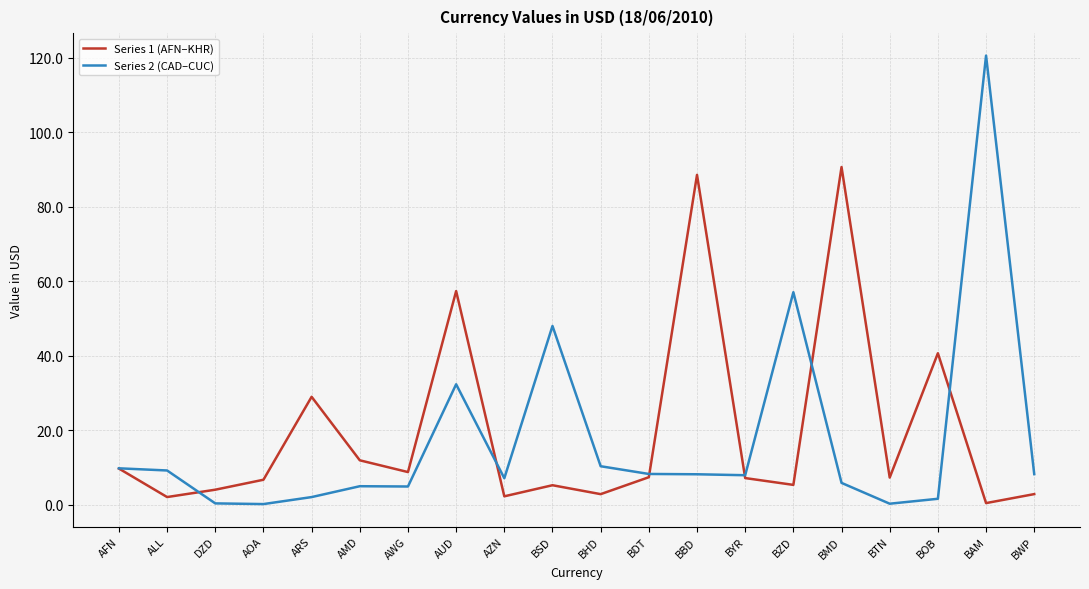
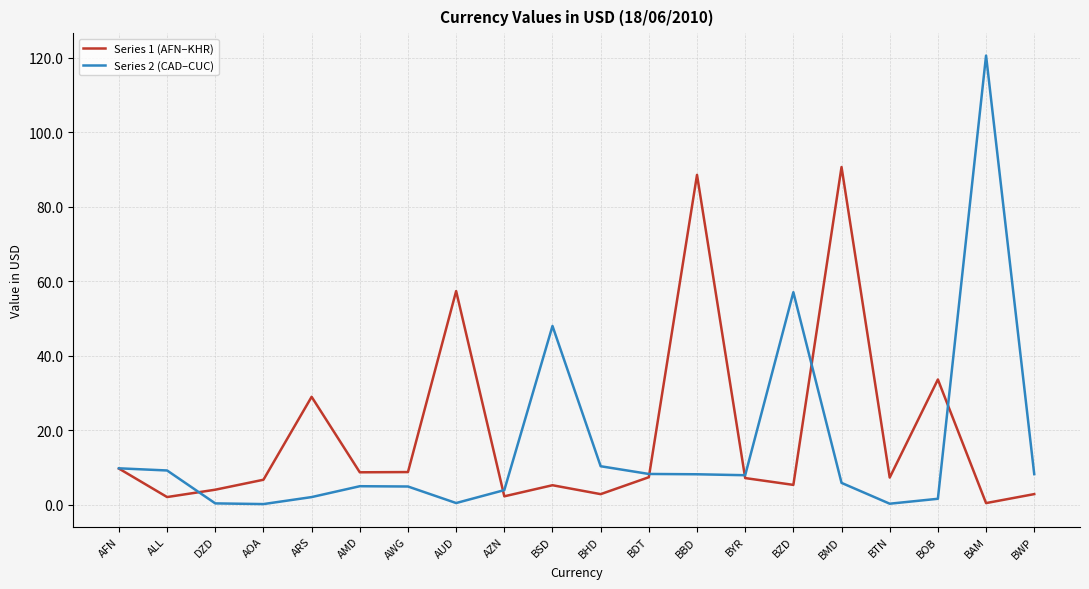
  {
    "Series 1 (AFN–KHR)": {
      "ALL": 2,
      "DZD": 4,
      "AOA": 7,
      "ARS": 29,
-     "AMD": 12,
+     "AMD": 9,
      "AWG": 9,
      "AUD": 57,
      "AZN": 2,
      "BSD": 5,
      "BHD": 3,
      "BDT": 7,
      "BBD": 89,
      "BYR": 7,
      "BZD": 5,
      "BMD": 91,
      "BTN": 7,
-     "BOB": 41,
+     "BOB": 34,
      "BAM": 0,
      "BWP": 3
    },
    "Series 2 (CAD–CUC)": {
      "ALL": 9,
      "DZD": 0,
      "AOA": 0,
      "ARS": 2,
      "AMD": 5,
      "AWG": 5,
-     "AUD": 32,
-     "AZN": 7,
+     "AUD": 0,
+     "AZN": 4,
      "BSD": 48,
      "BHD": 10,
      "BDT": 8,
      "BBD": 8,
      "BYR": 8,
      "BZD": 57,
      "BMD": 6,
      "BTN": 0,
      "BOB": 2,
      "BAM": 121,
      "BWP": 8
    }
  }
